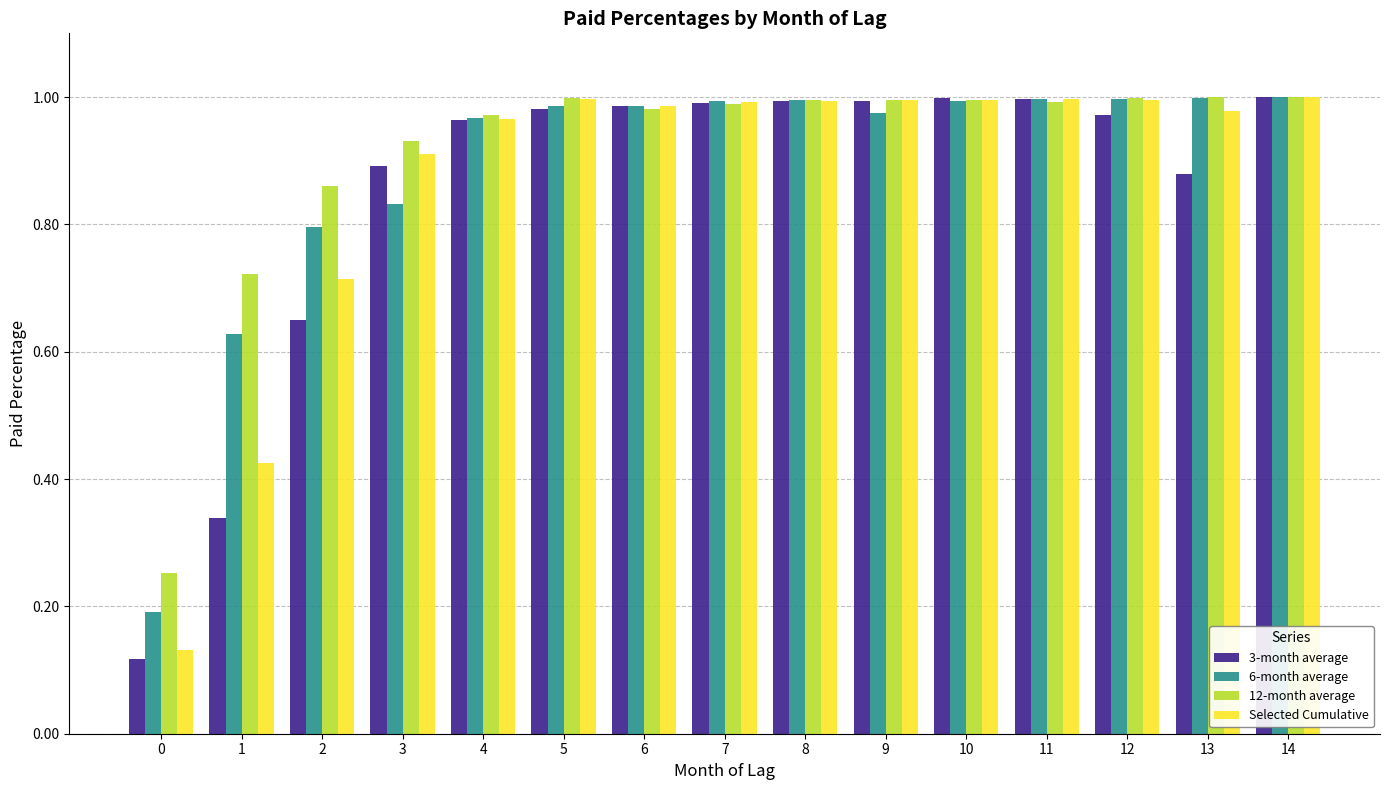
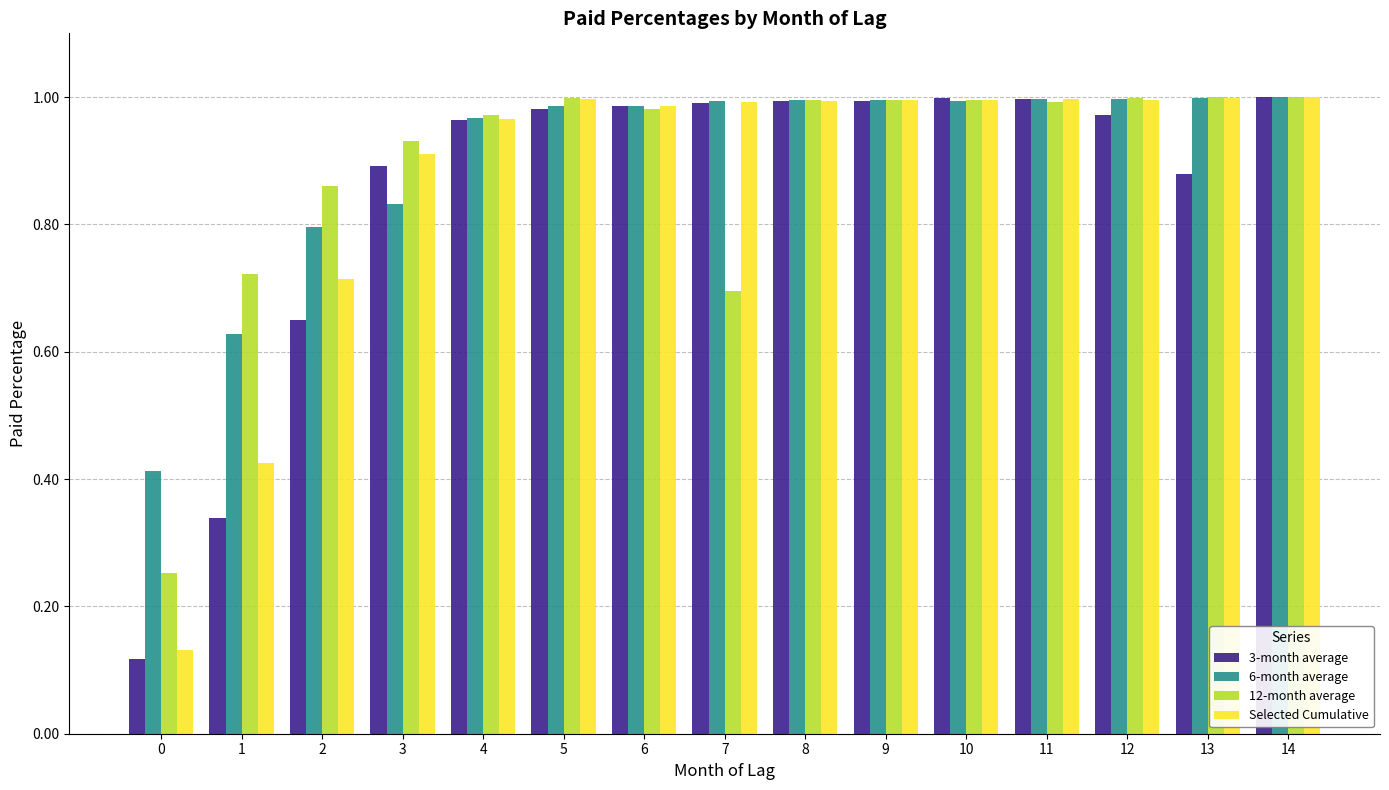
  {
    "3-month average": {
      "0": 0.12,
      "1": 0.34,
      "2": 0.65,
      "3": 0.89,
      "4": 0.96,
      "5": 0.98,
      "6": 0.99,
      "7": 0.99,
      "8": 0.99,
      "9": 0.99,
      "10": 1.00,
      "11": 1.00,
      "12": 0.97,
      "13": 0.88,
      "14": 1.00
    },
    "6-month average": {
-     "0": 0.19,
+     "0": 0.41,
      "1": 0.63,
      "2": 0.80,
      "3": 0.83,
      "4": 0.97,
      "5": 0.99,
      "6": 0.99,
      "7": 0.99,
      "8": 1.00,
-     "9": 0.98,
+     "9": 1.00,
      "10": 0.99,
      "11": 1.00,
      "12": 1.00,
      "13": 1.00,
      "14": 1.00
    },
    "12-month average": {
      "0": 0.25,
      "1": 0.72,
      "2": 0.86,
      "3": 0.93,
      "4": 0.97,
      "5": 1.00,
      "6": 0.98,
-     "7": 0.99,
+     "7": 0.70,
      "8": 0.99,
      "9": 1.00,
      "10": 1.00,
      "11": 0.99,
      "12": 1.00,
      "13": 1.00,
      "14": 1.00
    },
    "Selected Cumulative": {
      "0": 0.13,
      "1": 0.42,
      "2": 0.71,
      "3": 0.91,
      "4": 0.97,
      "5": 1.00,
      "6": 0.99,
      "7": 0.99,
      "8": 0.99,
      "9": 1.00,
      "10": 1.00,
      "11": 1.00,
      "12": 1.00,
-     "13": 0.98,
+     "13": 1.00,
      "14": 1.00
    }
  }
